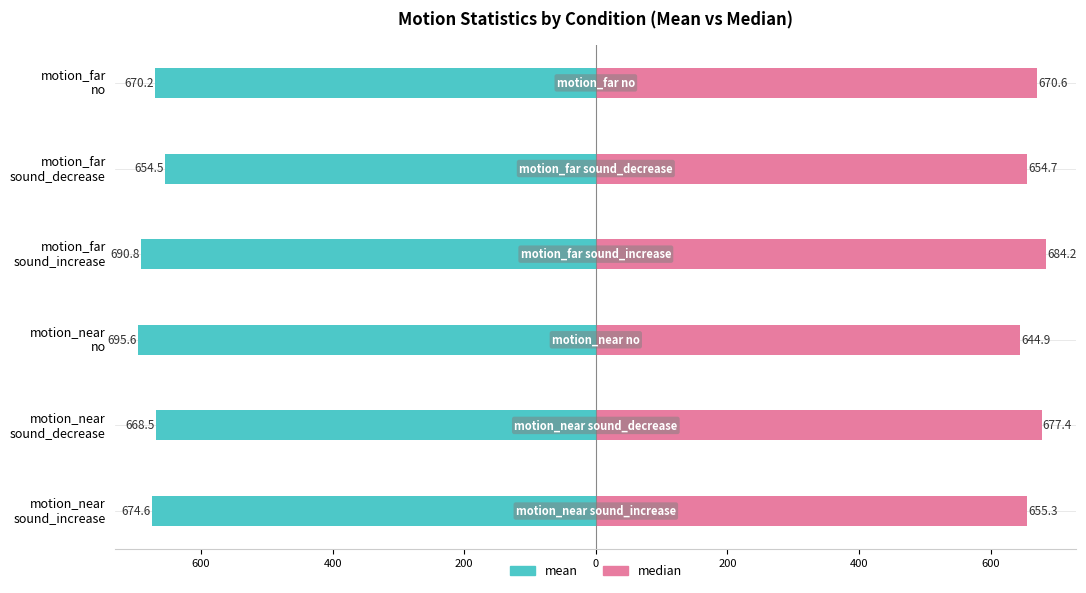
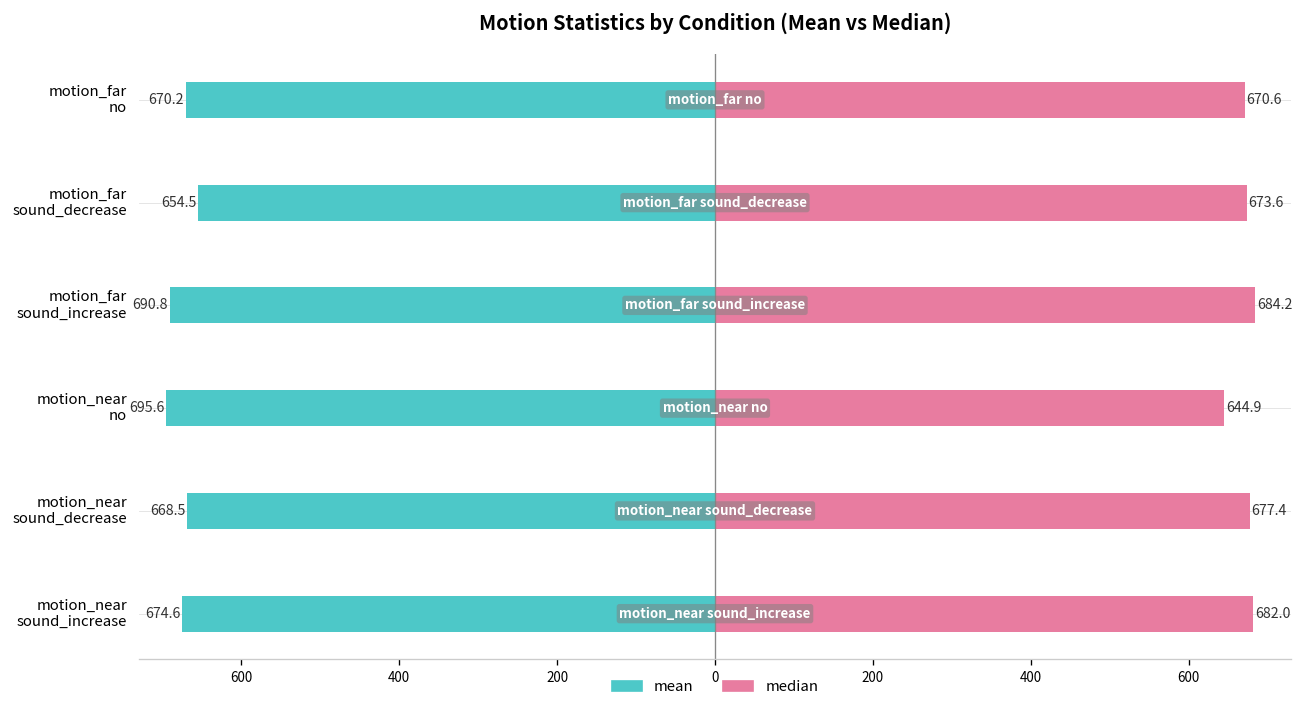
  {
    "median": {
      "motion_far no": 670.6,
-     "motion_far sound_decrease": 654.7,
+     "motion_far sound_decrease": 673.6,
      "motion_far sound_increase": 684.2,
      "motion_near no": 644.9,
      "motion_near sound_decrease": 677.4,
-     "motion_near sound_increase": 655.3
+     "motion_near sound_increase": 682.0
    }
  }
